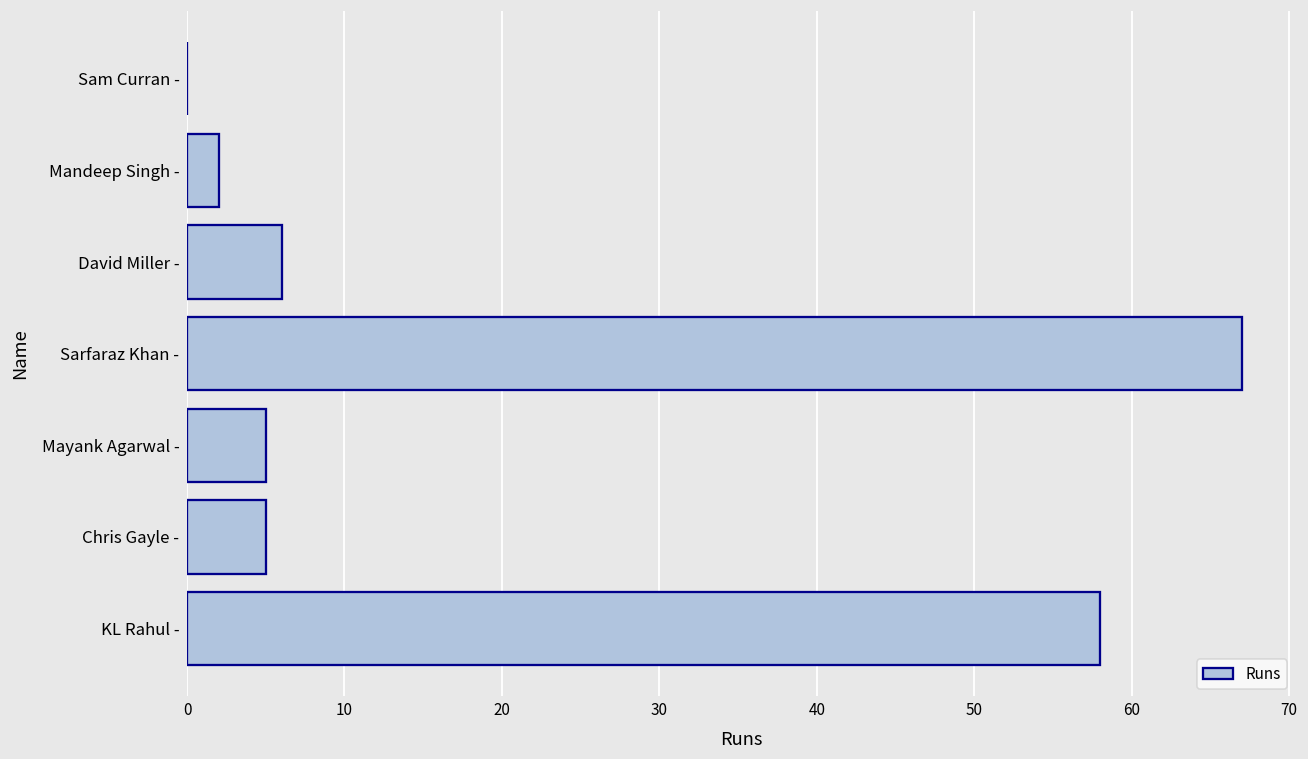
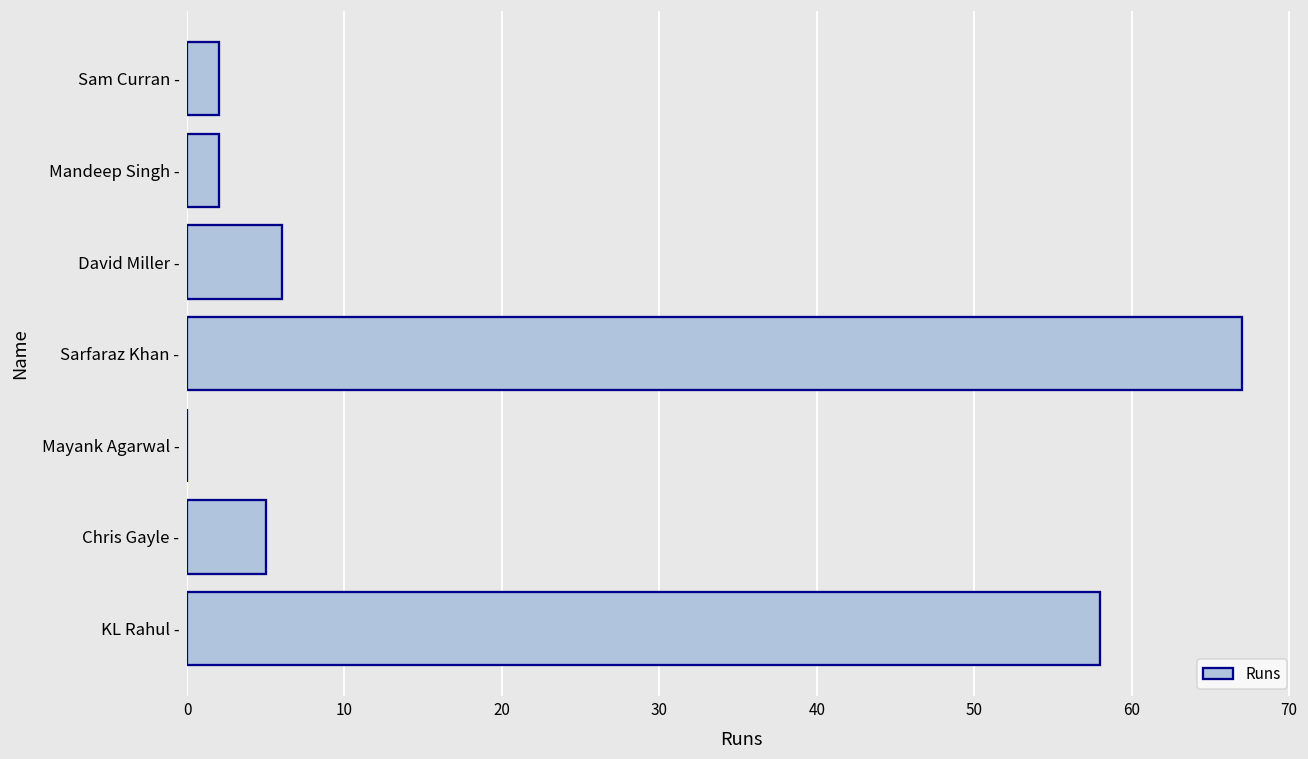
  {
-   "Sam Curran -": 0,
+   "Sam Curran -": 2,
    "Mandeep Singh -": 2,
    "David Miller -": 6,
    "Sarfaraz Khan -": 67,
-   "Mayank Agarwal -": 5,
+   "Mayank Agarwal -": 0,
    "Chris Gayle -": 5,
    "KL Rahul -": 58
  }
